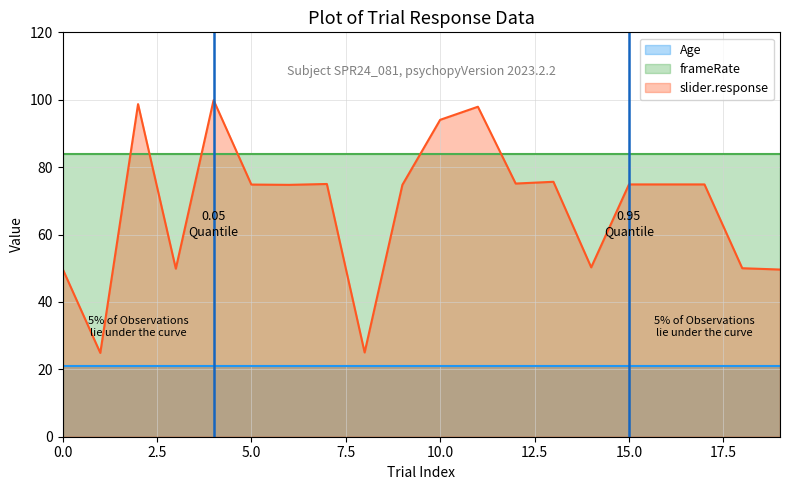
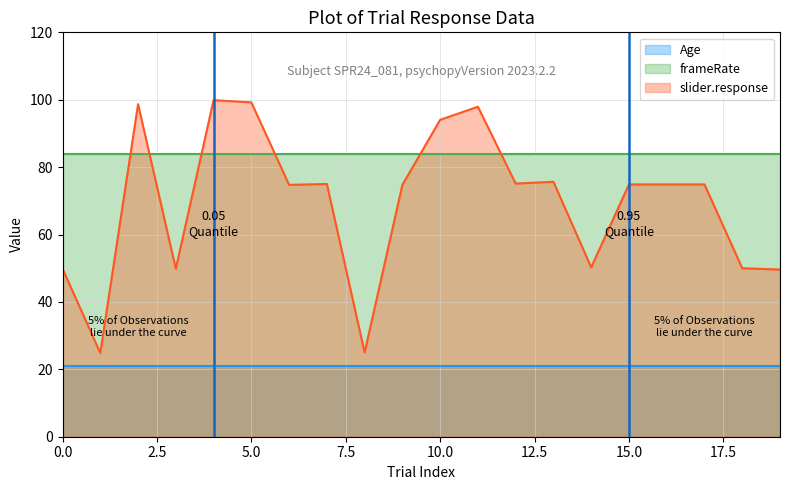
  {
    "Age": {
      "0.0": 21,
      "5.0": 21,
      "10.0": 21,
      "15.0": 21
    },
    "frameRate": {
      "0.0": 84,
      "5.0": 84,
      "10.0": 84,
      "15.0": 84
    },
    "slider.response": {
      "0.0": 50,
-     "5.0": 75,
+     "5.0": 99,
      "10.0": 94,
      "15.0": 75
    }
  }
